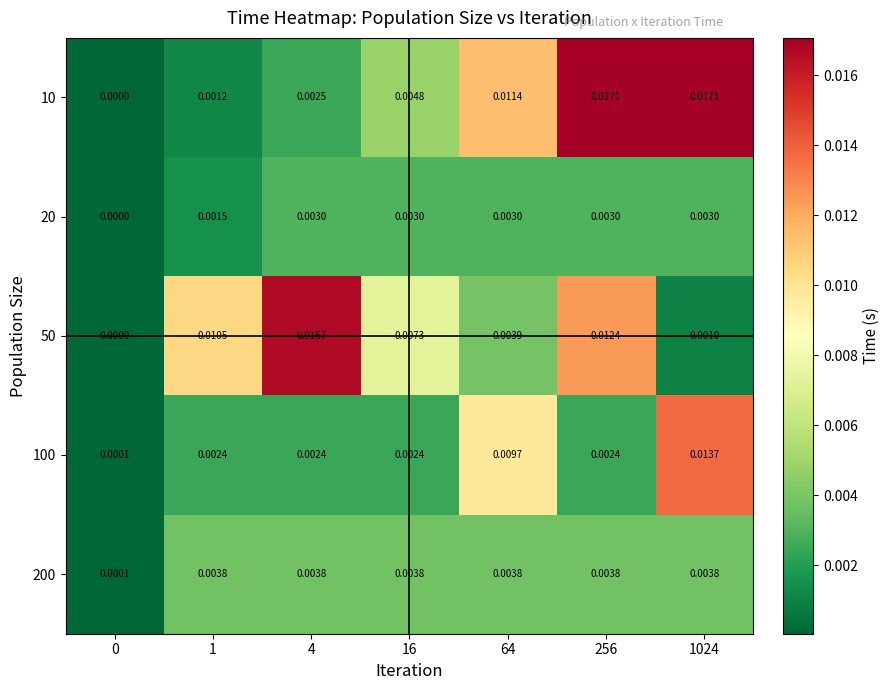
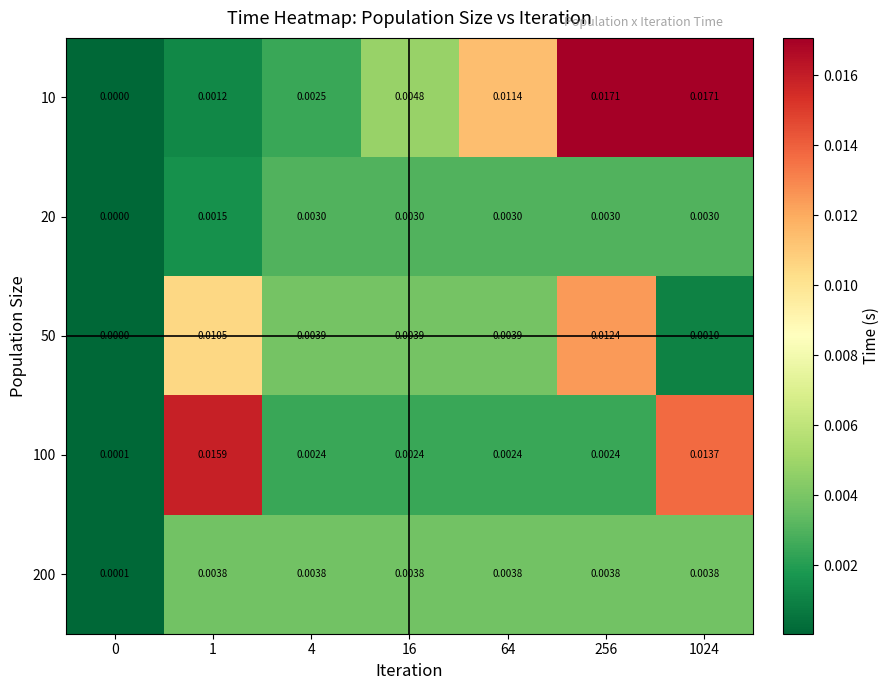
  {
    "10": {
      "0": 0.0000,
      "1": 0.0012,
      "4": 0.0025,
      "16": 0.0048,
      "64": 0.0114,
      "256": 0.0171,
      "1024": 0.0171
    },
    "20": {
      "0": 0.0000,
      "1": 0.0015,
      "4": 0.0030,
      "16": 0.0030,
      "64": 0.0030,
      "256": 0.0030,
      "1024": 0.0030
    },
    "50": {
      "0": 0.0000,
      "1": 0.0105,
-     "4": 0.0167,
-     "16": 0.0073,
+     "4": 0.0039,
+     "16": 0.0039,
      "64": 0.0039,
      "256": 0.0124,
      "1024": 0.0010
    },
    "100": {
      "0": 0.0001,
-     "1": 0.0024,
+     "1": 0.0159,
      "4": 0.0024,
      "16": 0.0024,
-     "64": 0.0097,
+     "64": 0.0024,
      "256": 0.0024,
      "1024": 0.0137
    },
    "200": {
      "0": 0.0001,
      "1": 0.0038,
      "4": 0.0038,
      "16": 0.0038,
      "64": 0.0038,
      "256": 0.0038,
      "1024": 0.0038
    }
  }
